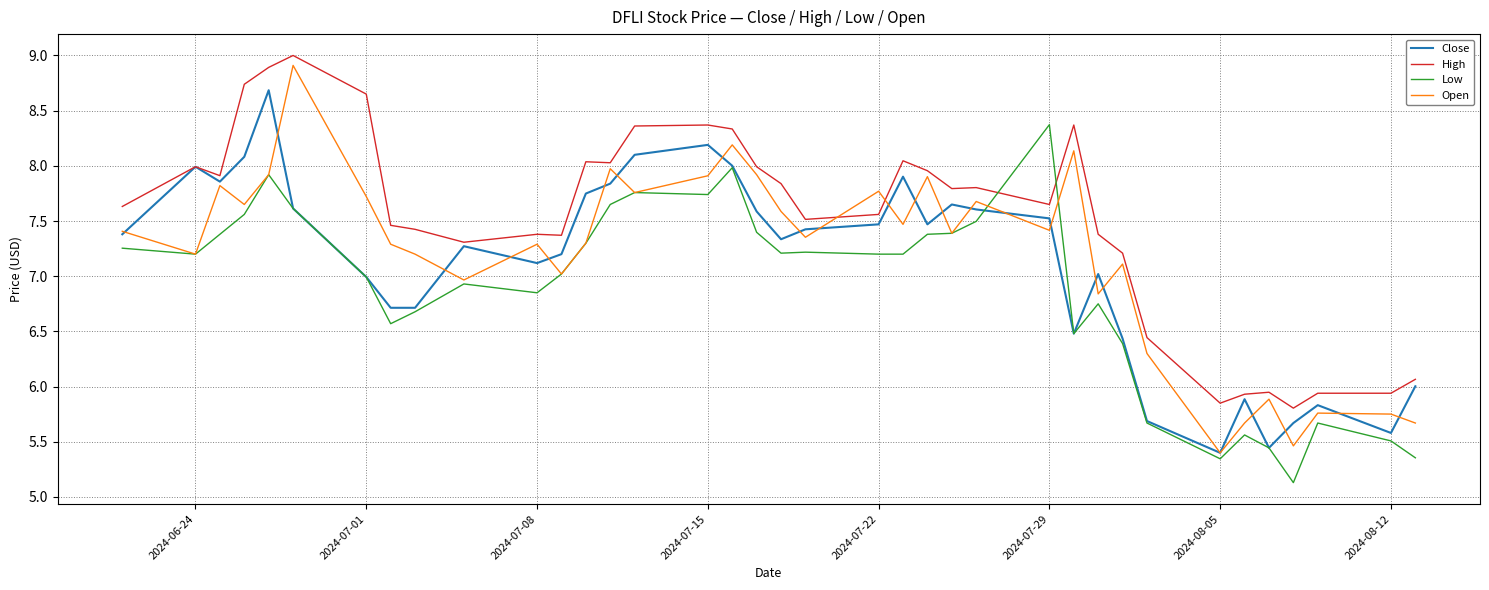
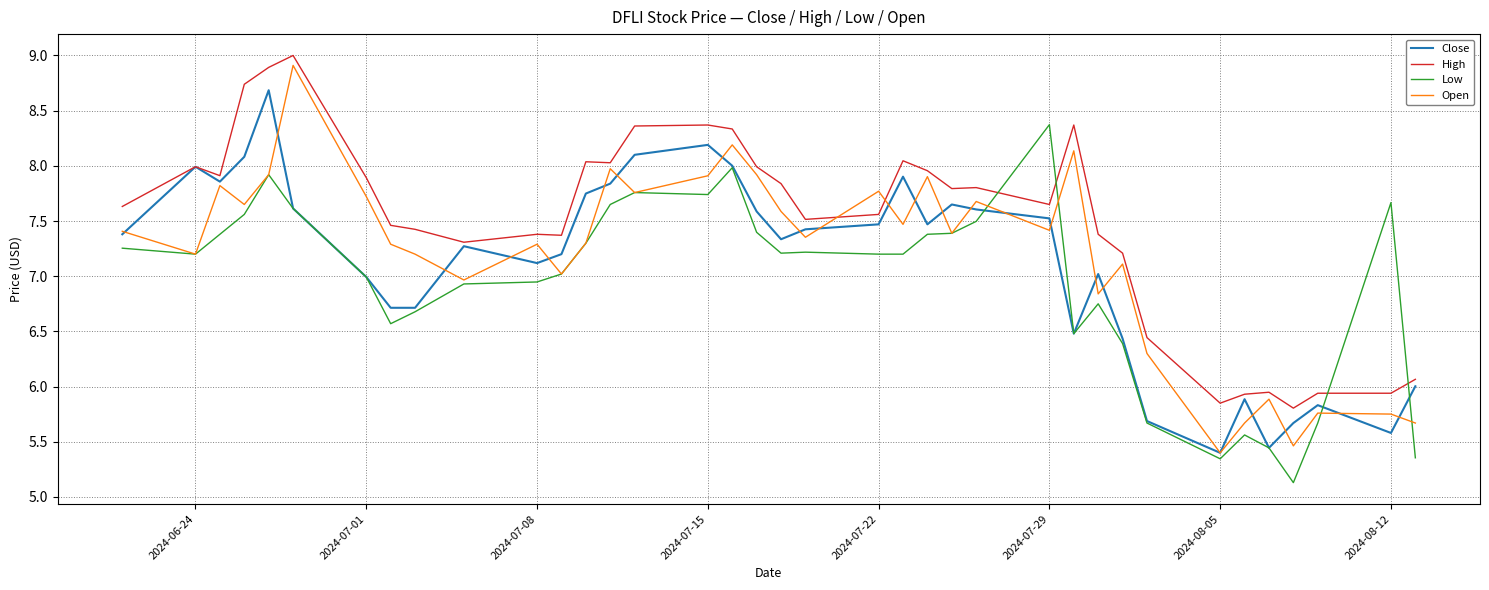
  {
    "Close": {
      "2024-07-08": 7.12,
      "2024-07-15": 8.19,
      "2024-07-22": 7.47,
      "2024-07-29": 7.52,
      "2024-08-12": 5.58
    },
    "High": {
-     "2024-07-01": 8.65,
+     "2024-07-01": 7.89,
      "2024-07-08": 7.38,
      "2024-07-15": 8.37,
      "2024-07-22": 7.56,
      "2024-07-29": 7.65,
      "2024-08-05": 5.85,
      "2024-08-12": 5.94
    },
    "Low": {
-     "2024-07-08": 6.85,
+     "2024-07-08": 6.95,
      "2024-07-15": 7.74,
      "2024-07-22": 7.20,
      "2024-07-29": 8.37,
      "2024-08-05": 5.35,
-     "2024-08-12": 5.51
+     "2024-08-12": 7.67
    },
    "Open": {
      "2024-07-01": 7.72,
      "2024-07-08": 7.29,
      "2024-07-15": 7.91,
      "2024-07-22": 7.77,
      "2024-07-29": 7.42,
      "2024-08-12": 5.75
    }
  }
